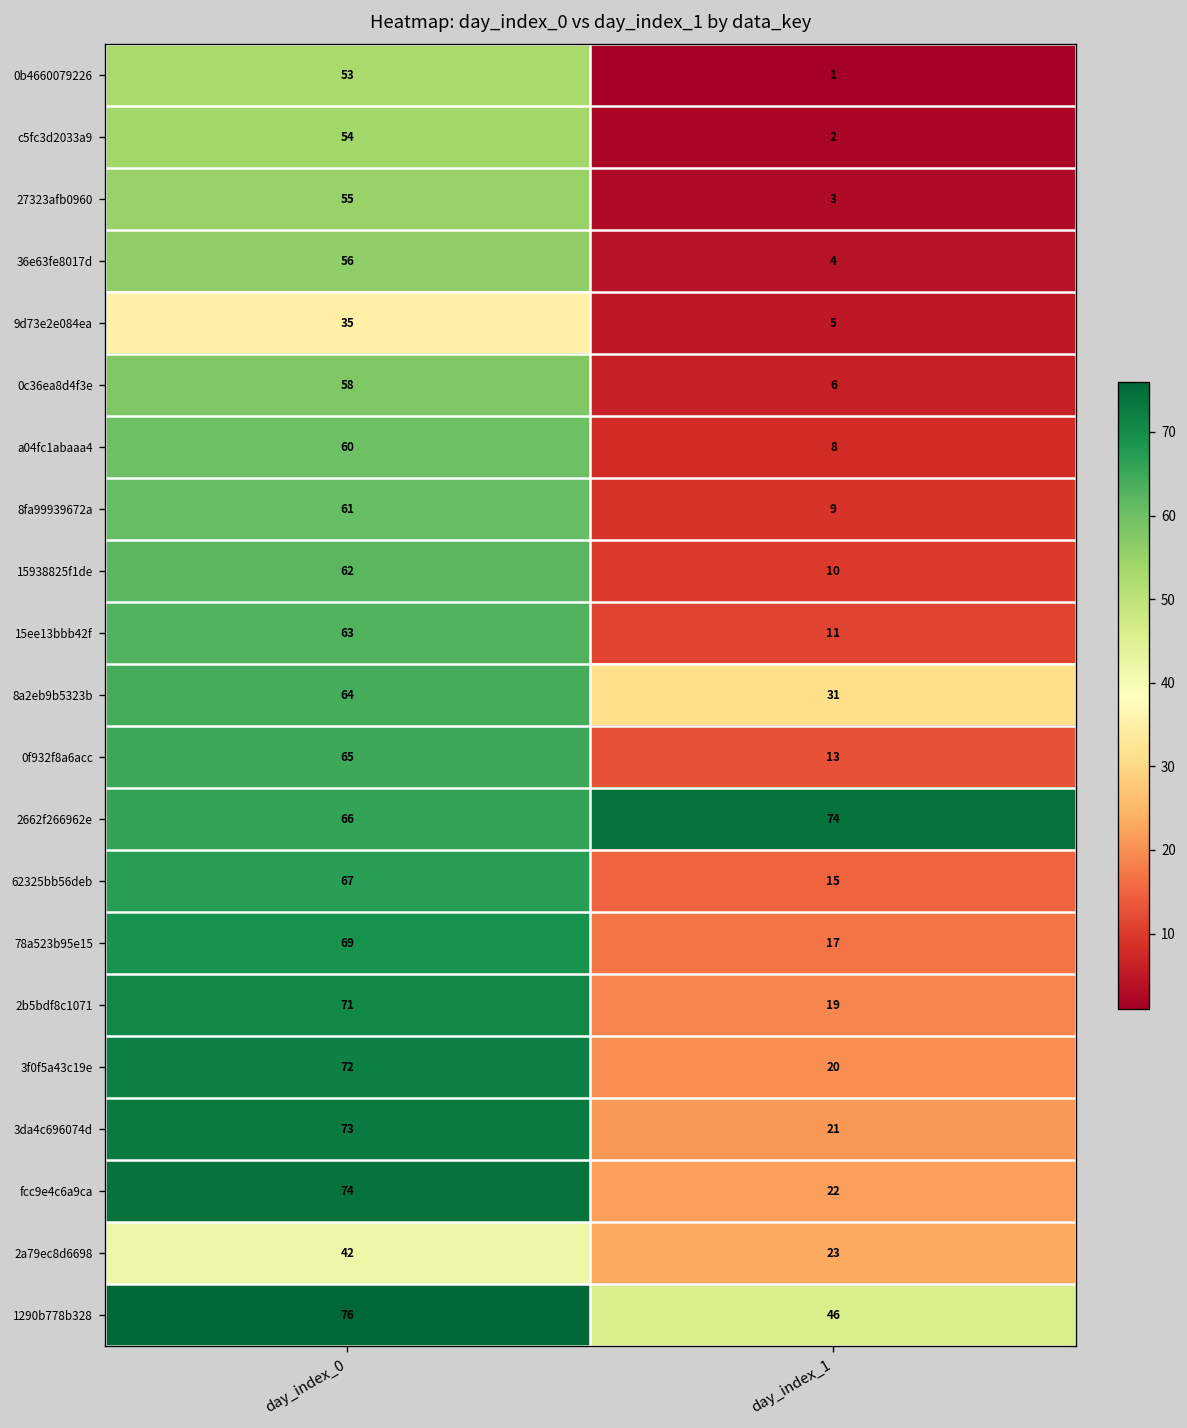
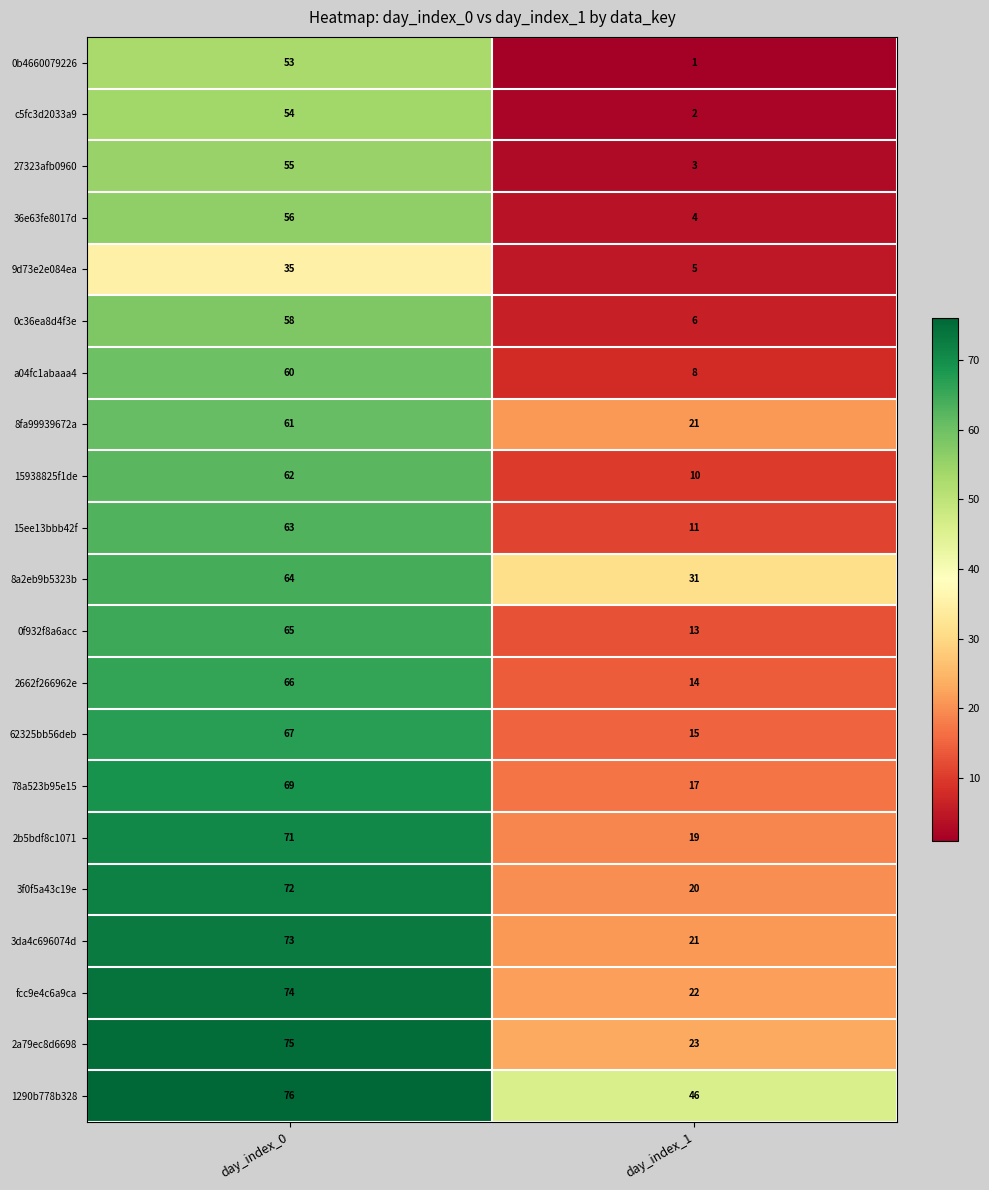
  {
    "0b4660079226": {
      "day_index_0": 53,
      "day_index_1": 1
    },
    "c5fc3d2033a9": {
      "day_index_0": 54,
      "day_index_1": 2
    },
    "27323afb0960": {
      "day_index_0": 55,
      "day_index_1": 3
    },
    "36e63fe8017d": {
      "day_index_0": 56,
      "day_index_1": 4
    },
    "9d73e2e084ea": {
      "day_index_0": 35,
      "day_index_1": 5
    },
    "0c36ea8d4f3e": {
      "day_index_0": 58,
      "day_index_1": 6
    },
    "a04fc1abaaa4": {
      "day_index_0": 60,
      "day_index_1": 8
    },
    "8fa99939672a": {
      "day_index_0": 61,
-     "day_index_1": 9
+     "day_index_1": 21
    },
    "15938825f1de": {
      "day_index_0": 62,
      "day_index_1": 10
    },
    "15ee13bbb42f": {
      "day_index_0": 63,
      "day_index_1": 11
    },
    "8a2eb9b5323b": {
      "day_index_0": 64,
      "day_index_1": 31
    },
    "0f932f8a6acc": {
      "day_index_0": 65,
      "day_index_1": 13
    },
    "2662f266962e": {
      "day_index_0": 66,
-     "day_index_1": 74
+     "day_index_1": 14
    },
    "62325bb56deb": {
      "day_index_0": 67,
      "day_index_1": 15
    },
    "78a523b95e15": {
      "day_index_0": 69,
      "day_index_1": 17
    },
    "2b5bdf8c1071": {
      "day_index_0": 71,
      "day_index_1": 19
    },
    "3f0f5a43c19e": {
      "day_index_0": 72,
      "day_index_1": 20
    },
    "3da4c696074d": {
      "day_index_0": 73,
      "day_index_1": 21
    },
    "fcc9e4c6a9ca": {
      "day_index_0": 74,
      "day_index_1": 22
    },
    "2a79ec8d6698": {
-     "day_index_0": 42,
+     "day_index_0": 75,
      "day_index_1": 23
    },
    "1290b778b328": {
      "day_index_0": 76,
      "day_index_1": 46
    }
  }
